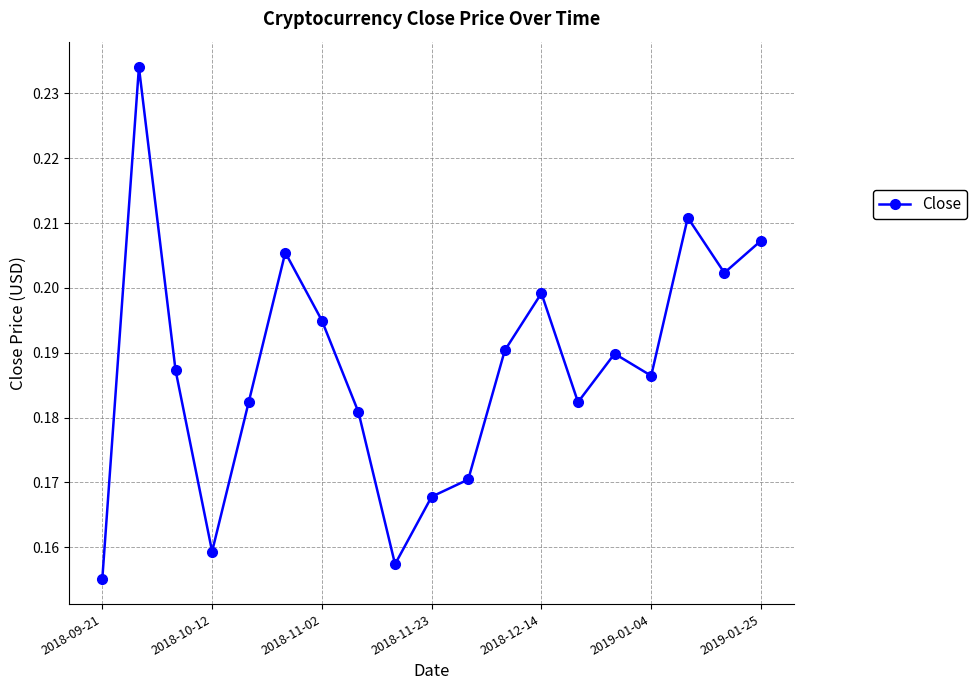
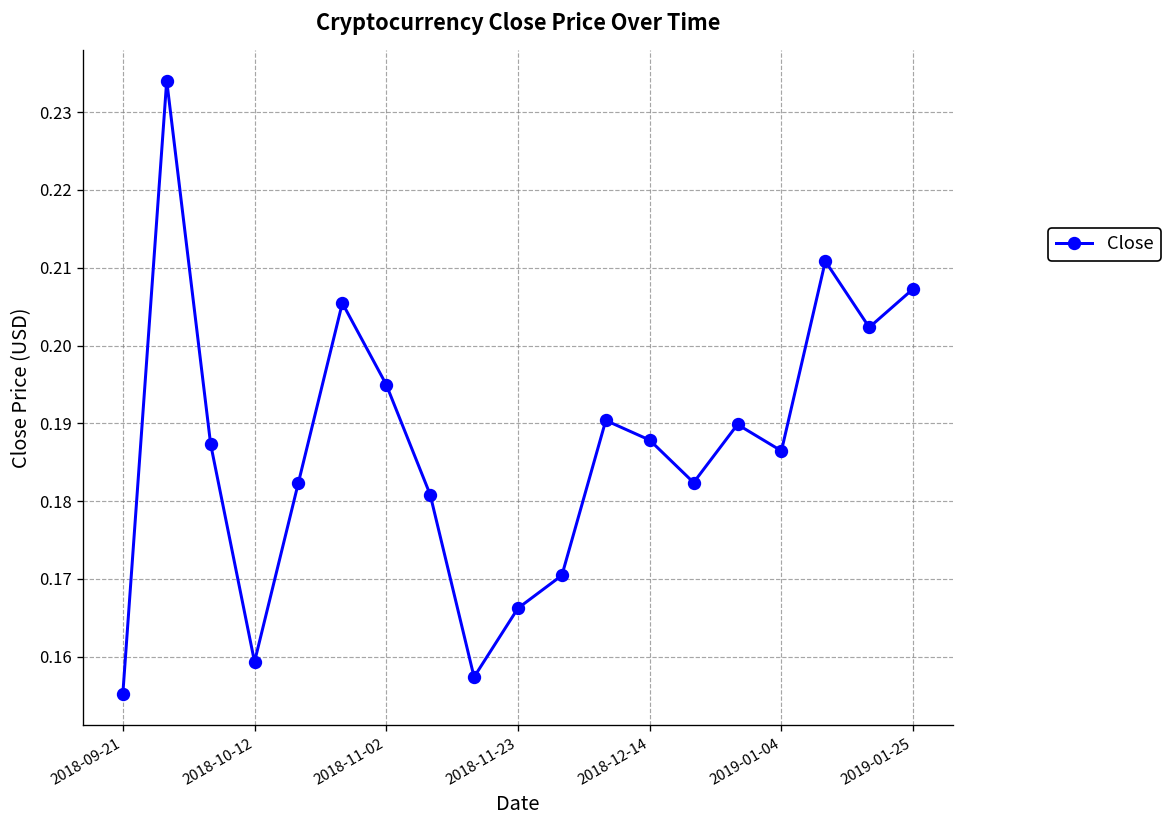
  {
    "2018-09-21": 0.155,
    "2018-10-12": 0.159,
    "2018-11-02": 0.195,
-   "2018-11-23": 0.168,
-   "2018-12-14": 0.199,
+   "2018-11-23": 0.166,
+   "2018-12-14": 0.188,
    "2019-01-04": 0.186,
    "2019-01-25": 0.207
  }
